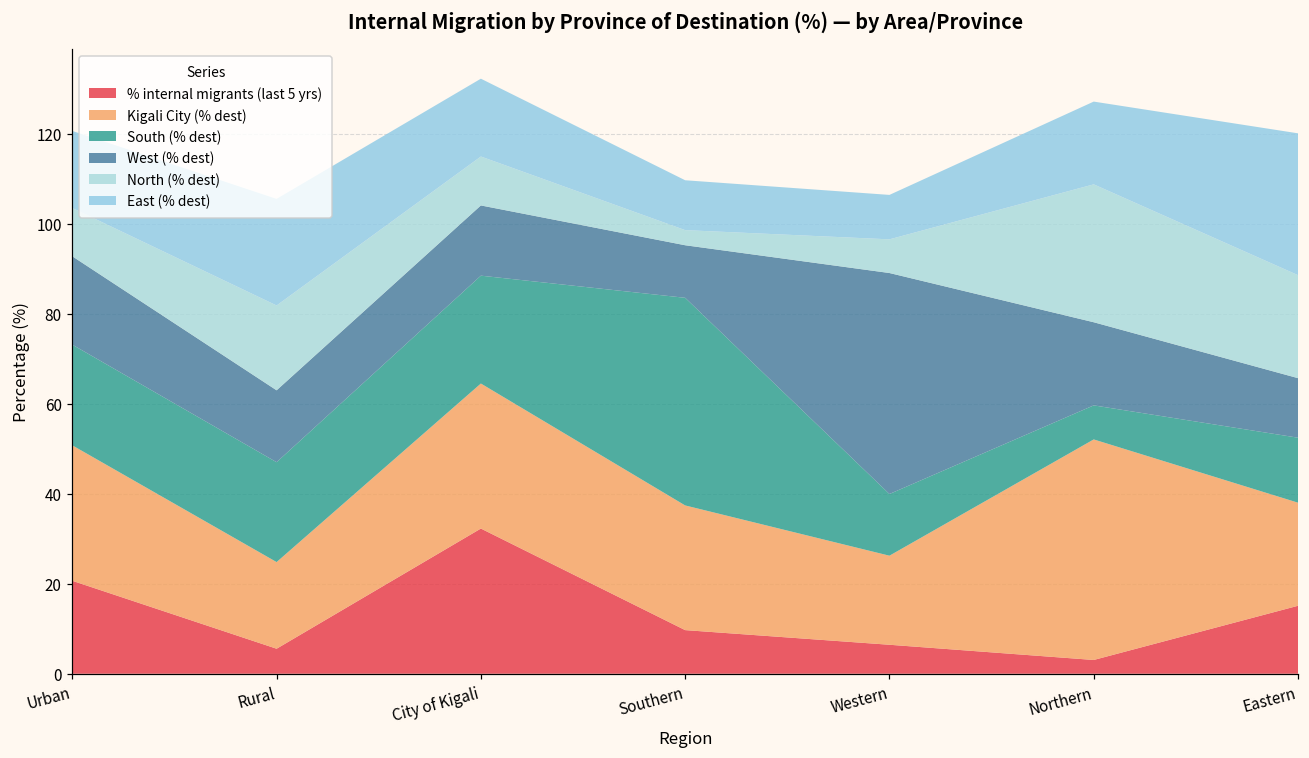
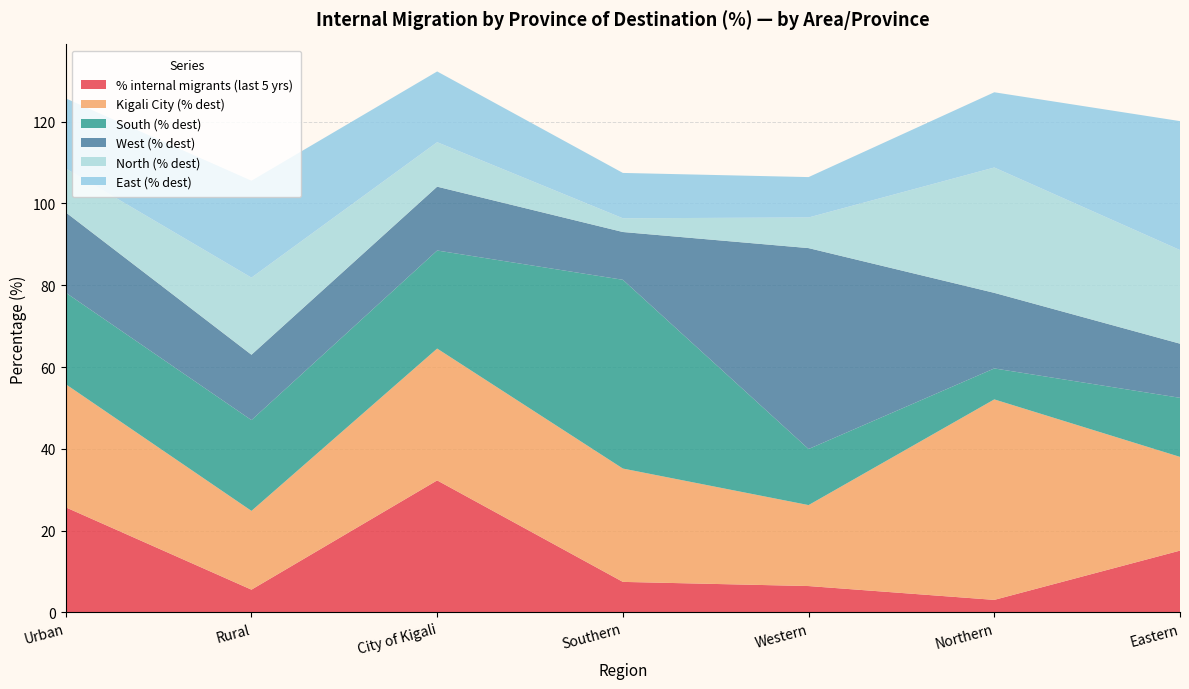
  {
    "% internal migrants (last 5 yrs)": {
-     "Urban": 21,
+     "Urban": 26,
      "Rural": 6,
      "City of Kigali": 32,
-     "Southern": 10,
+     "Southern": 7,
      "Western": 6,
      "Northern": 3,
      "Eastern": 15
    },
    "Kigali City (% dest)": {
      "Urban": 30,
      "Rural": 19,
      "City of Kigali": 32,
      "Southern": 28,
      "Western": 20,
      "Northern": 49,
      "Eastern": 23
    }
  }
